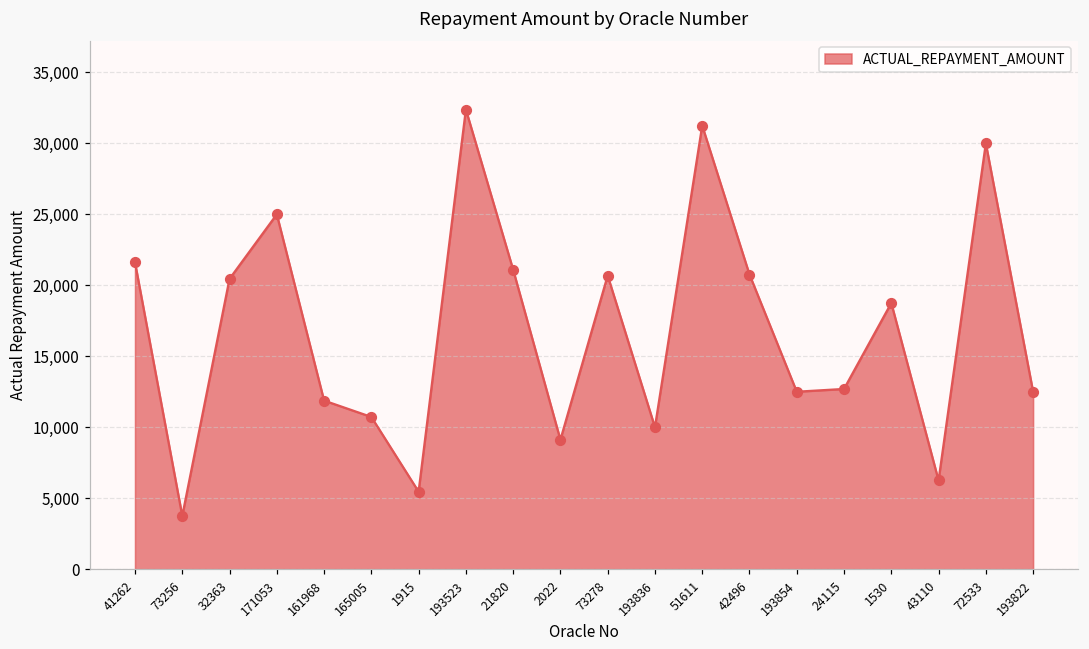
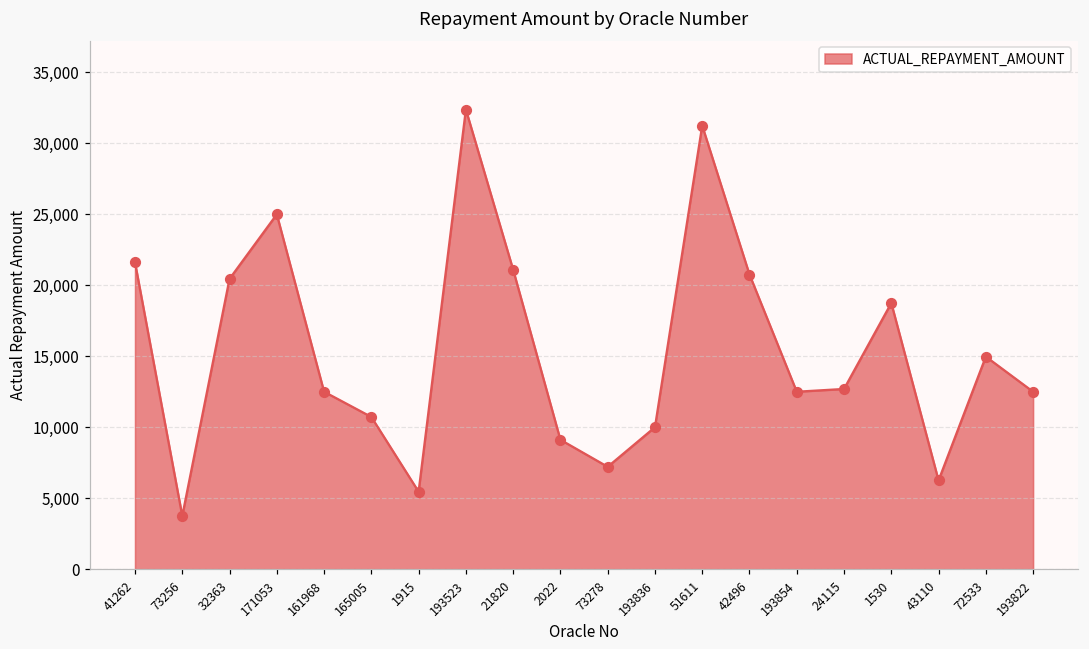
  {
    "41262": "21,600",
    "73256": "3,800",
    "32363": "20,500",
    "171053": "25,000",
-   "161968": "11,900",
+   "161968": "12,500",
    "165005": "10,700",
    "1915": "5,500",
    "193523": "32,400",
    "21820": "21,100",
    "2022": "9,100",
-   "73278": "20,700",
+   "73278": "7,200",
    "193836": "10,000",
    "51611": "31,300",
    "42496": "20,800",
    "193854": "12,500",
    "24115": "12,700",
    "1530": "18,800",
    "43110": "6,300",
-   "72533": "30,000",
+   "72533": "15,000",
    "193822": "12,500"
  }
